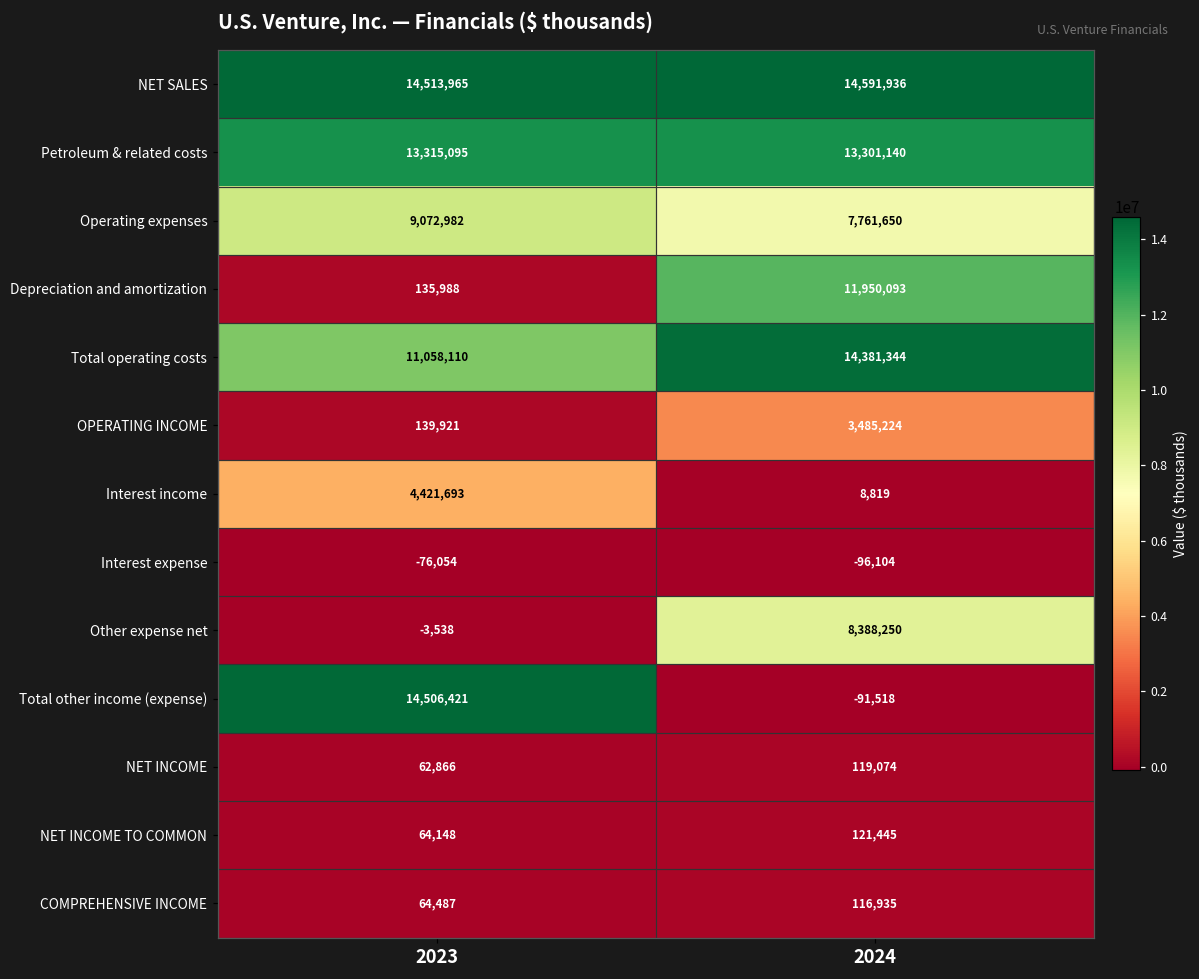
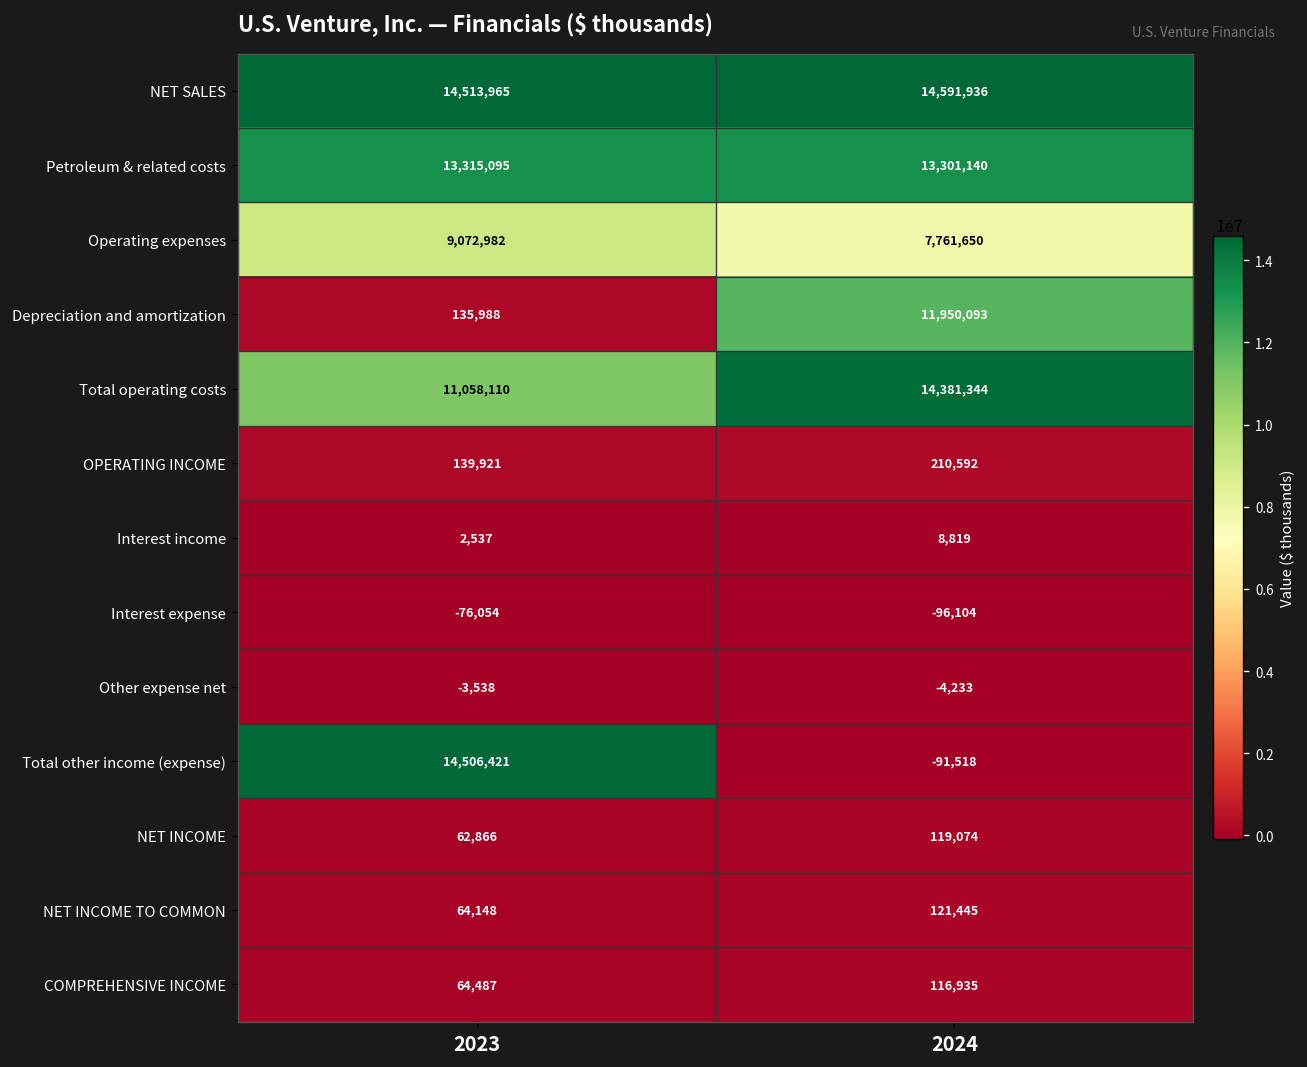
  {
    "NET SALES": {
      "2023": "14,513,965",
      "2024": "14,591,936"
    },
    "Petroleum & related costs": {
      "2023": "13,315,095",
      "2024": "13,301,140"
    },
    "Operating expenses": {
      "2023": "9,072,982",
      "2024": "7,761,650"
    },
    "Depreciation and amortization": {
      "2023": "135,988",
      "2024": "11,950,093"
    },
    "Total operating costs": {
      "2023": "11,058,110",
      "2024": "14,381,344"
    },
    "OPERATING INCOME": {
      "2023": "139,921",
-     "2024": "3,485,224"
+     "2024": "210,592"
    },
    "Interest income": {
-     "2023": "4,421,693",
+     "2023": "2,537",
      "2024": "8,819"
    },
    "Interest expense": {
      "2023": "-76,054",
      "2024": "-96,104"
    },
    "Other expense net": {
      "2023": "-3,538",
-     "2024": "8,388,250"
+     "2024": "-4,233"
    },
    "Total other income (expense)": {
      "2023": "14,506,421",
      "2024": "-91,518"
    },
    "NET INCOME": {
      "2023": "62,866",
      "2024": "119,074"
    },
    "NET INCOME TO COMMON": {
      "2023": "64,148",
      "2024": "121,445"
    },
    "COMPREHENSIVE INCOME": {
      "2023": "64,487",
      "2024": "116,935"
    }
  }
